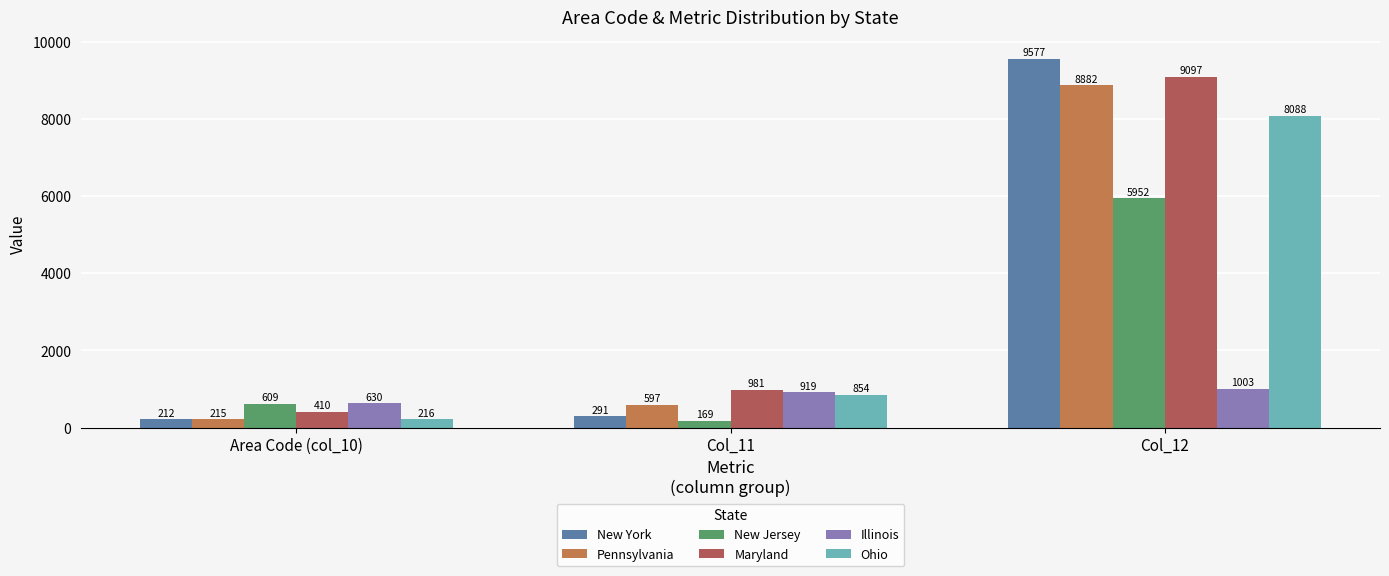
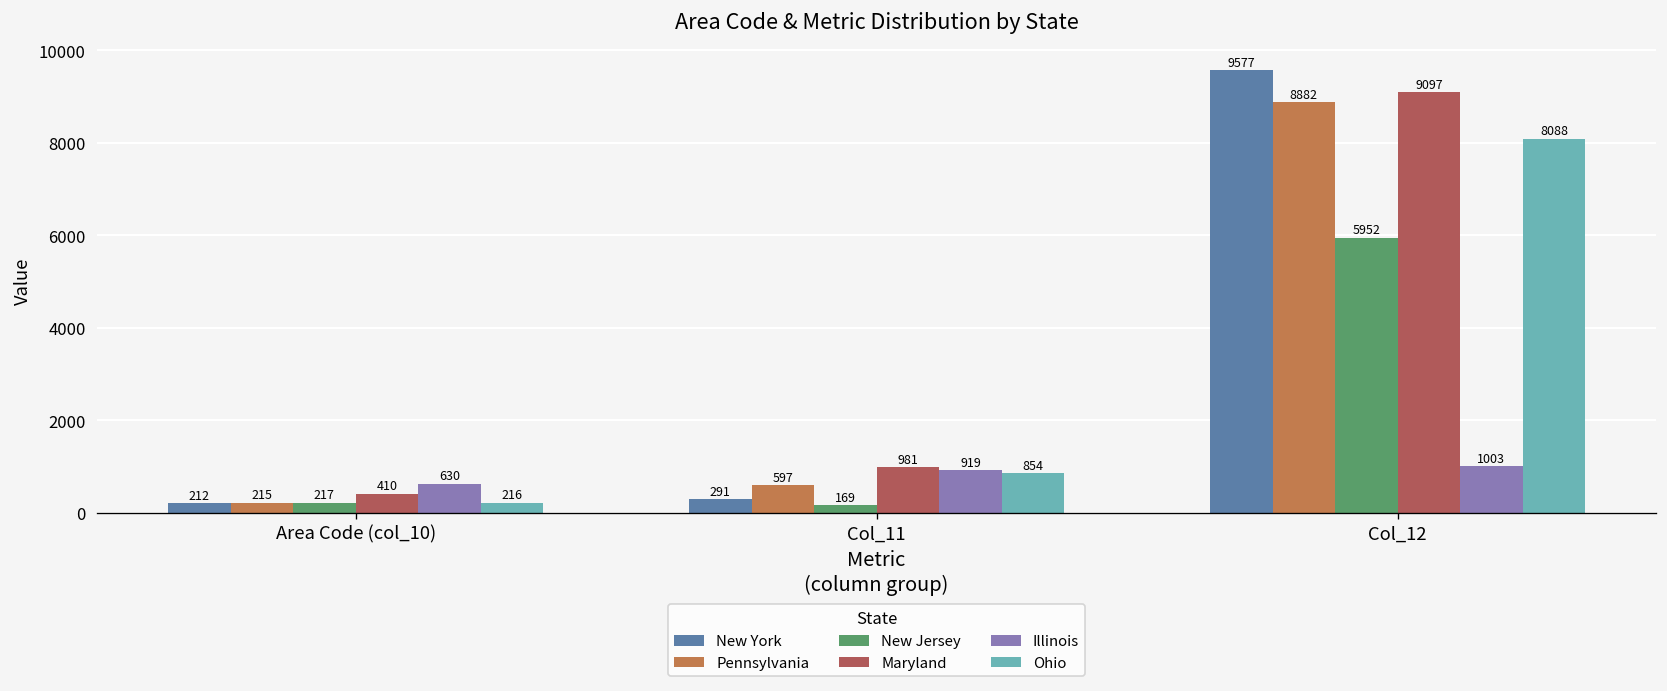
  {
    "New Jersey": {
-     "Area Code (col_10)": 609,
+     "Area Code (col_10)": 217,
      "Col_11": 169,
      "Col_12": 5952
    }
  }
